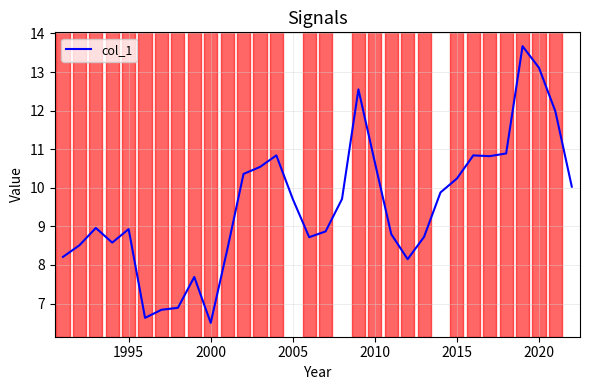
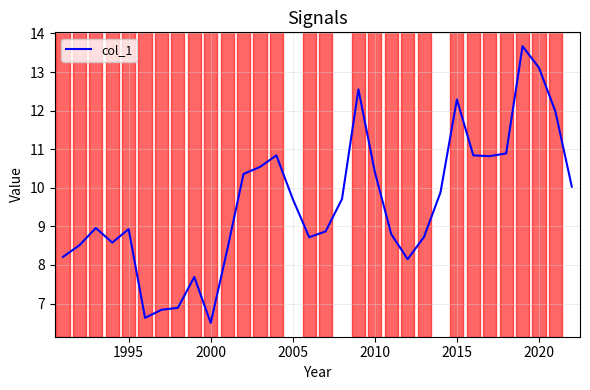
  {
    "1995": 8.9,
    "2000": 6.5,
    "2005": 9.7,
-   "2010": 10.7,
-   "2015": 10.2,
+   "2010": 10.4,
+   "2015": 12.3,
    "2020": 13.1
  }
